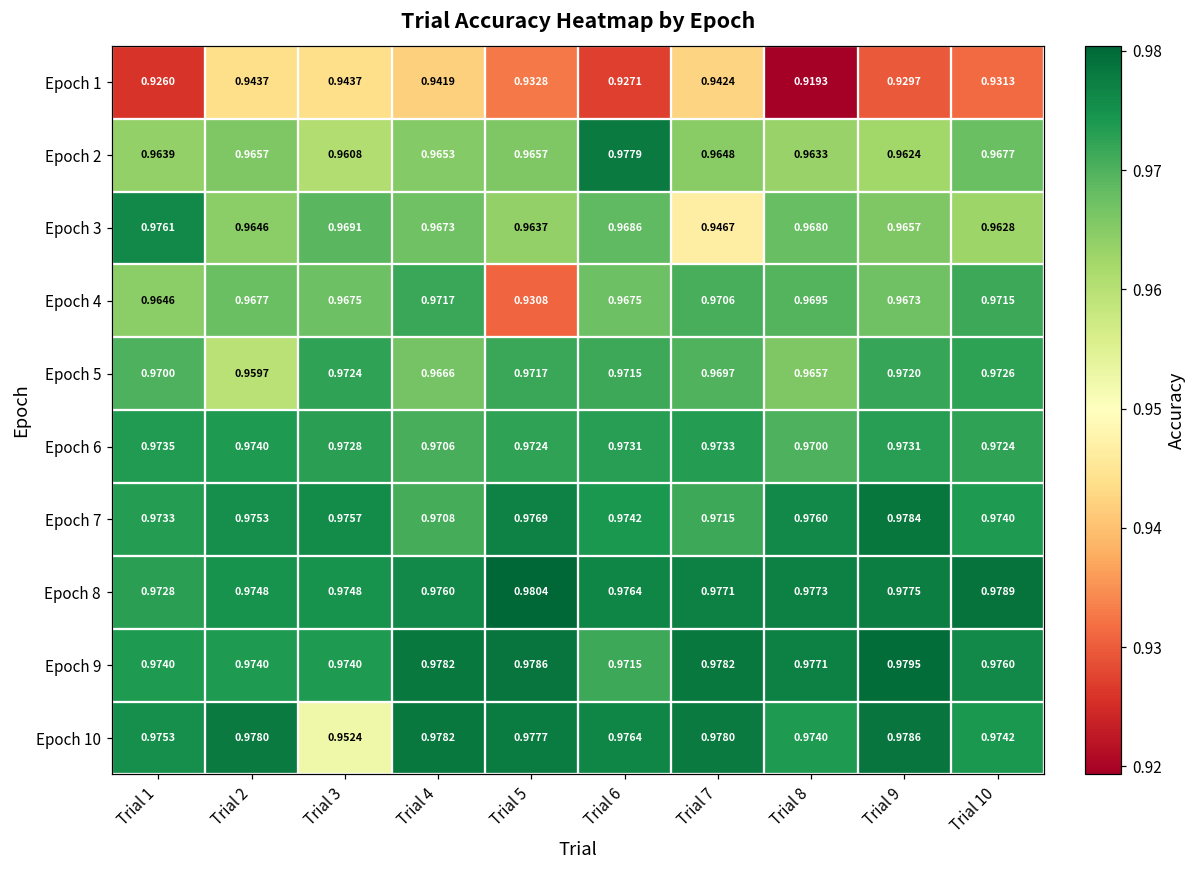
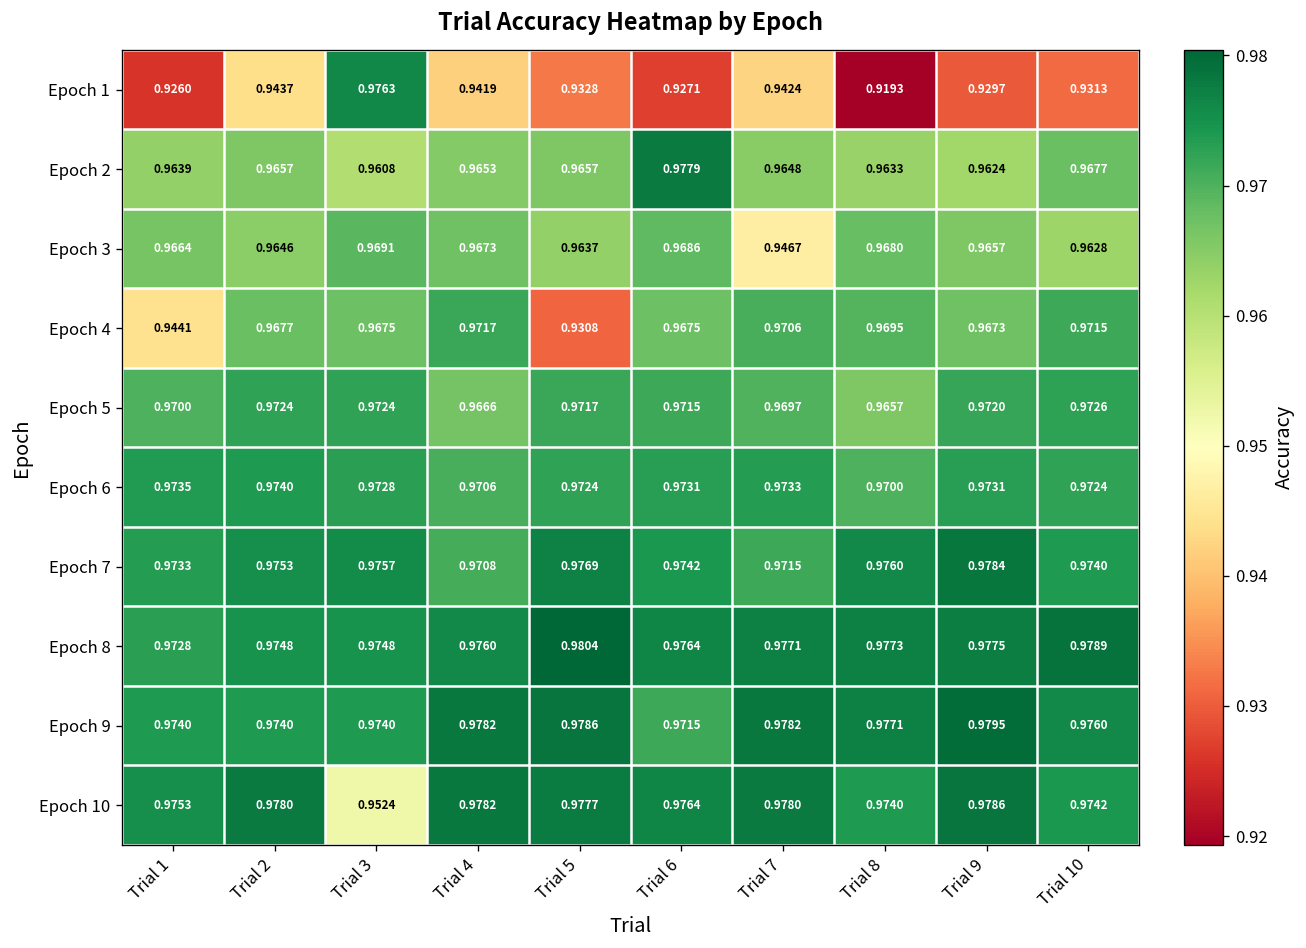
  {
    "Epoch 1": {
      "Trial 1": 0.9260,
      "Trial 2": 0.9437,
-     "Trial 3": 0.9437,
+     "Trial 3": 0.9763,
      "Trial 4": 0.9419,
      "Trial 5": 0.9328,
      "Trial 6": 0.9271,
      "Trial 7": 0.9424,
      "Trial 8": 0.9193,
      "Trial 9": 0.9297,
      "Trial 10": 0.9313
    },
    "Epoch 2": {
      "Trial 1": 0.9639,
      "Trial 2": 0.9657,
      "Trial 3": 0.9608,
      "Trial 4": 0.9653,
      "Trial 5": 0.9657,
      "Trial 6": 0.9779,
      "Trial 7": 0.9648,
      "Trial 8": 0.9633,
      "Trial 9": 0.9624,
      "Trial 10": 0.9677
    },
    "Epoch 3": {
-     "Trial 1": 0.9761,
+     "Trial 1": 0.9664,
      "Trial 2": 0.9646,
      "Trial 3": 0.9691,
      "Trial 4": 0.9673,
      "Trial 5": 0.9637,
      "Trial 6": 0.9686,
      "Trial 7": 0.9467,
      "Trial 8": 0.9680,
      "Trial 9": 0.9657,
      "Trial 10": 0.9628
    },
    "Epoch 4": {
-     "Trial 1": 0.9646,
+     "Trial 1": 0.9441,
      "Trial 2": 0.9677,
      "Trial 3": 0.9675,
      "Trial 4": 0.9717,
      "Trial 5": 0.9308,
      "Trial 6": 0.9675,
      "Trial 7": 0.9706,
      "Trial 8": 0.9695,
      "Trial 9": 0.9673,
      "Trial 10": 0.9715
    },
    "Epoch 5": {
      "Trial 1": 0.9700,
-     "Trial 2": 0.9597,
+     "Trial 2": 0.9724,
      "Trial 3": 0.9724,
      "Trial 4": 0.9666,
      "Trial 5": 0.9717,
      "Trial 6": 0.9715,
      "Trial 7": 0.9697,
      "Trial 8": 0.9657,
      "Trial 9": 0.9720,
      "Trial 10": 0.9726
    },
    "Epoch 6": {
      "Trial 1": 0.9735,
      "Trial 2": 0.9740,
      "Trial 3": 0.9728,
      "Trial 4": 0.9706,
      "Trial 5": 0.9724,
      "Trial 6": 0.9731,
      "Trial 7": 0.9733,
      "Trial 8": 0.9700,
      "Trial 9": 0.9731,
      "Trial 10": 0.9724
    },
    "Epoch 7": {
      "Trial 1": 0.9733,
      "Trial 2": 0.9753,
      "Trial 3": 0.9757,
      "Trial 4": 0.9708,
      "Trial 5": 0.9769,
      "Trial 6": 0.9742,
      "Trial 7": 0.9715,
      "Trial 8": 0.9760,
      "Trial 9": 0.9784,
      "Trial 10": 0.9740
    },
    "Epoch 8": {
      "Trial 1": 0.9728,
      "Trial 2": 0.9748,
      "Trial 3": 0.9748,
      "Trial 4": 0.9760,
      "Trial 5": 0.9804,
      "Trial 6": 0.9764,
      "Trial 7": 0.9771,
      "Trial 8": 0.9773,
      "Trial 9": 0.9775,
      "Trial 10": 0.9789
    },
    "Epoch 9": {
      "Trial 1": 0.9740,
      "Trial 2": 0.9740,
      "Trial 3": 0.9740,
      "Trial 4": 0.9782,
      "Trial 5": 0.9786,
      "Trial 6": 0.9715,
      "Trial 7": 0.9782,
      "Trial 8": 0.9771,
      "Trial 9": 0.9795,
      "Trial 10": 0.9760
    },
    "Epoch 10": {
      "Trial 1": 0.9753,
      "Trial 2": 0.9780,
      "Trial 3": 0.9524,
      "Trial 4": 0.9782,
      "Trial 5": 0.9777,
      "Trial 6": 0.9764,
      "Trial 7": 0.9780,
      "Trial 8": 0.9740,
      "Trial 9": 0.9786,
      "Trial 10": 0.9742
    }
  }
